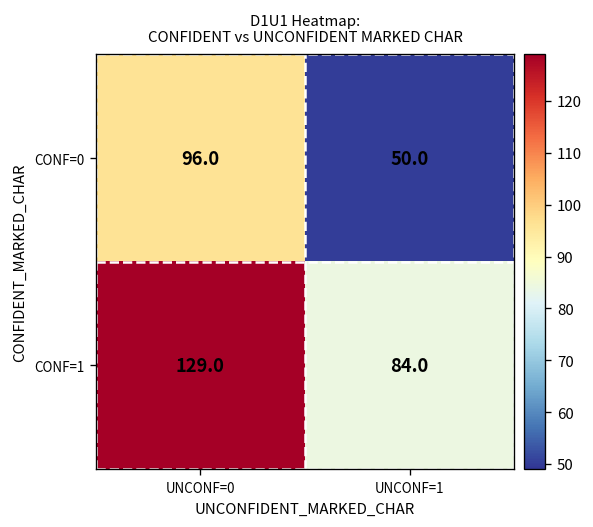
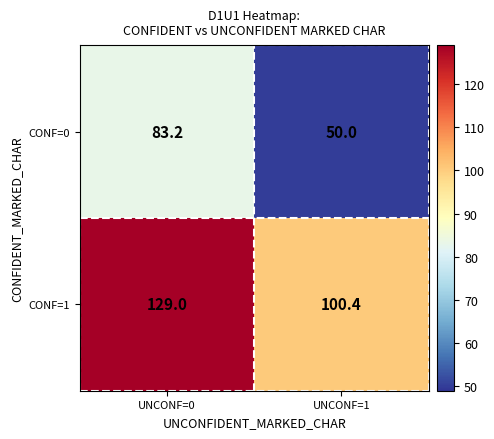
  {
    "CONF=0": {
-     "UNCONF=0": 96.0,
+     "UNCONF=0": 83.2,
      "UNCONF=1": 50.0
    },
    "CONF=1": {
      "UNCONF=0": 129.0,
-     "UNCONF=1": 84.0
+     "UNCONF=1": 100.4
    }
  }
